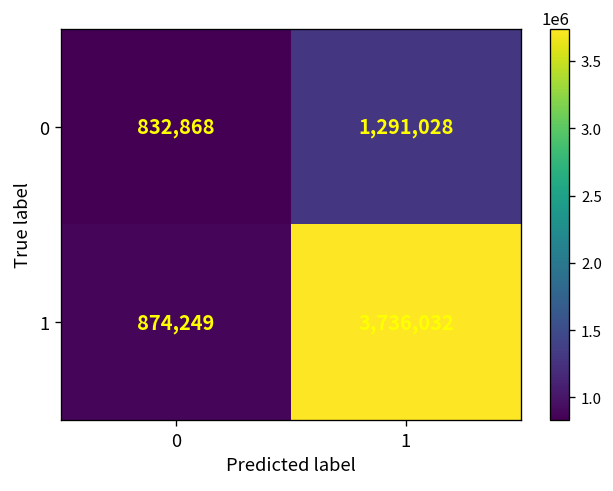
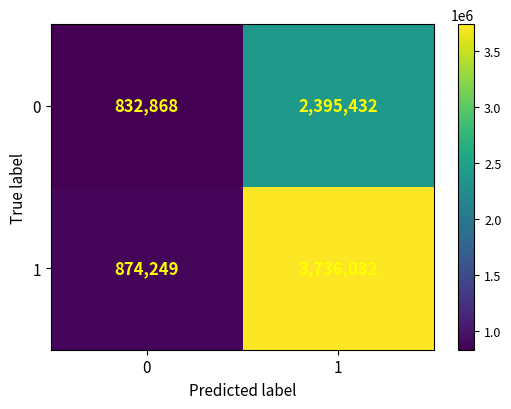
  {
    "0": {
      "0": "832,868",
-     "1": "1,291,028"
+     "1": "2,395,432"
    },
    "1": {
      "0": "874,249"
    }
  }
